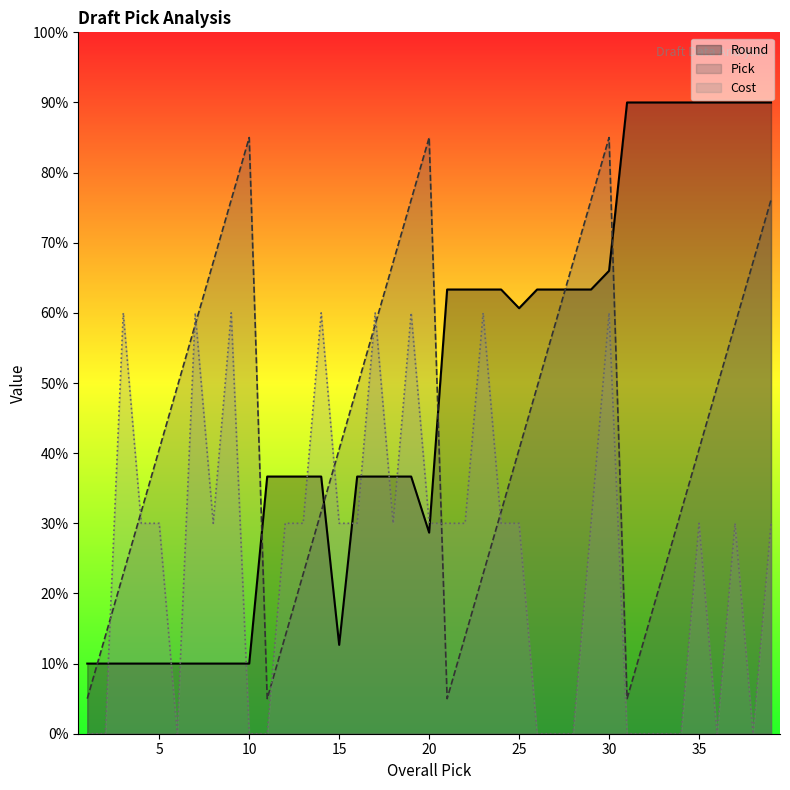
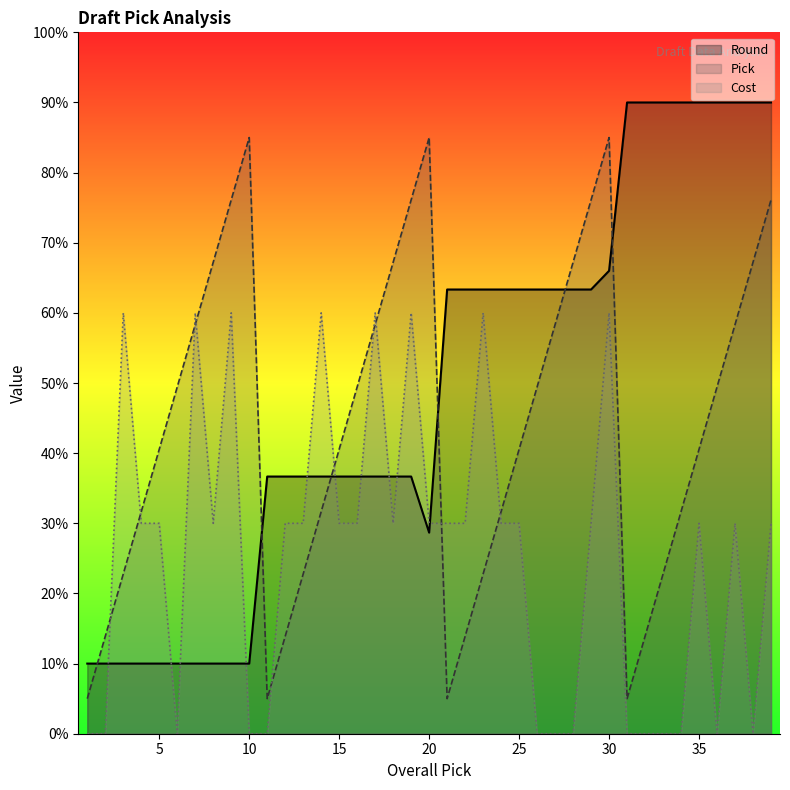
  {
    "Round": {
      "5": "10%",
      "10": "10%",
-     "15": "13%",
+     "15": "37%",
      "20": "29%",
-     "25": "61%",
+     "25": "63%",
      "30": "66%",
      "35": "90%"
    }
  }
